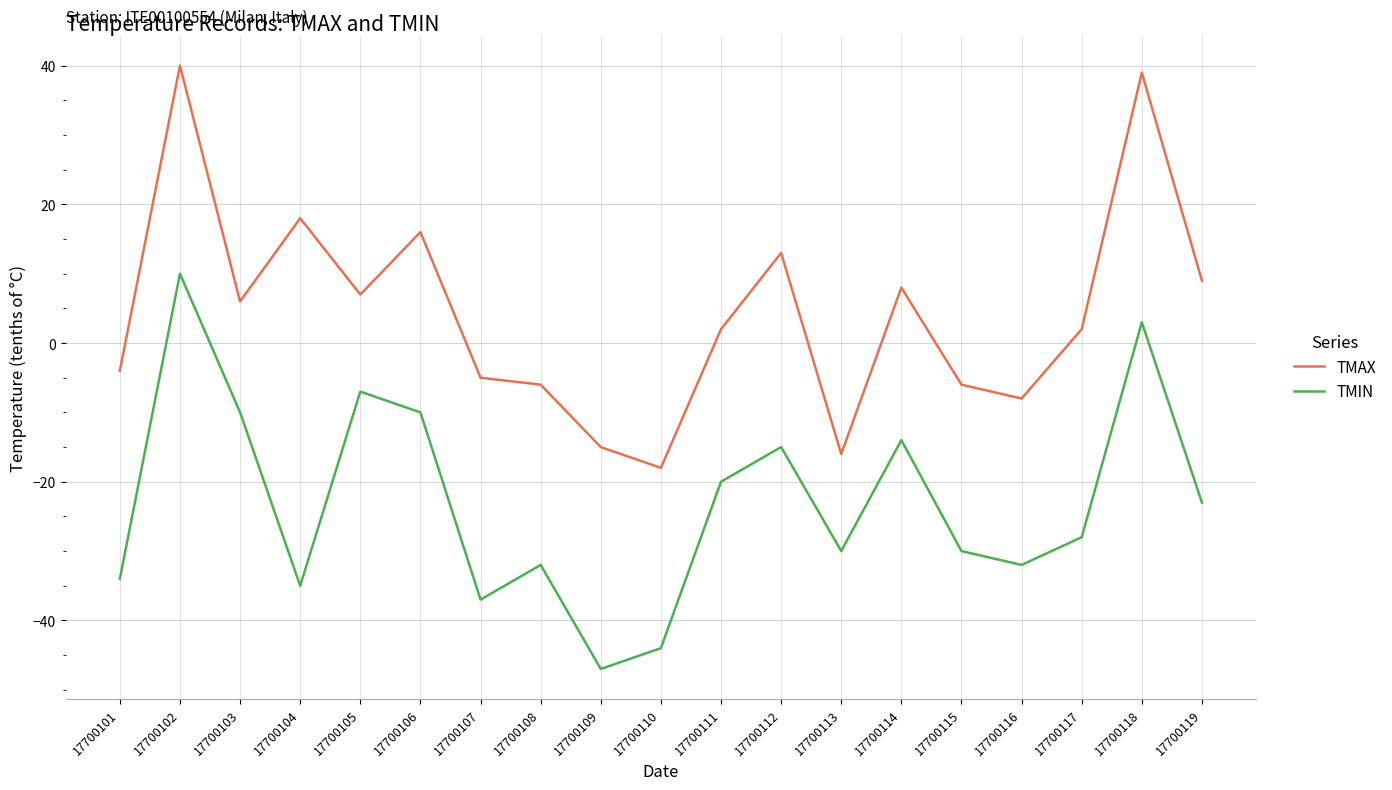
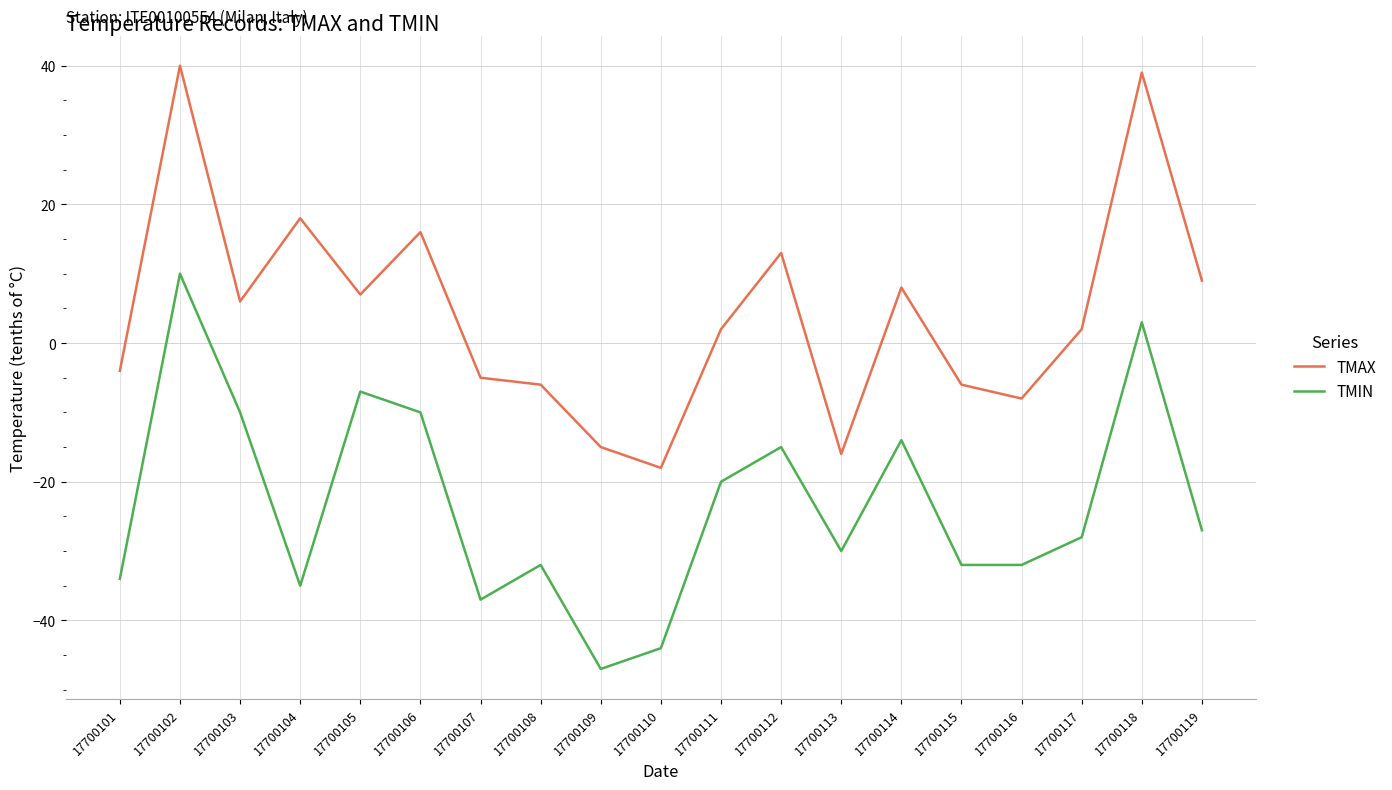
  {
    "TMAX": {
      "17700101": -4,
      "17700102": 40,
      "17700103": 6,
      "17700104": 18,
      "17700105": 7,
      "17700106": 16,
      "17700107": -5,
      "17700108": -6,
      "17700109": -15,
      "17700110": -18,
      "17700111": 2,
      "17700112": 13,
      "17700113": -16,
      "17700114": 8,
      "17700115": -6,
      "17700116": -8,
      "17700117": 2,
      "17700118": 39,
      "17700119": 9
    },
    "TMIN": {
      "17700101": -34,
      "17700102": 10,
      "17700103": -10,
      "17700104": -35,
      "17700105": -7,
      "17700106": -10,
      "17700107": -37,
      "17700108": -32,
      "17700109": -47,
      "17700110": -44,
      "17700111": -20,
      "17700112": -15,
      "17700113": -30,
      "17700114": -14,
-     "17700115": -30,
+     "17700115": -32,
      "17700116": -32,
      "17700117": -28,
      "17700118": 3,
-     "17700119": -23
+     "17700119": -27
    }
  }
